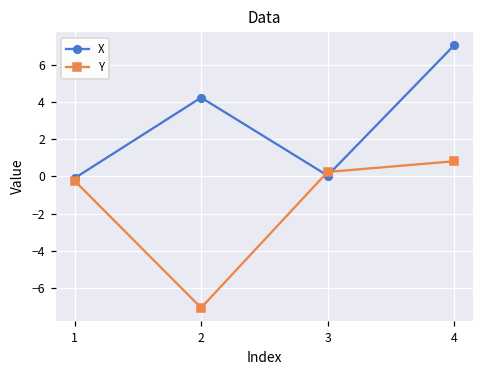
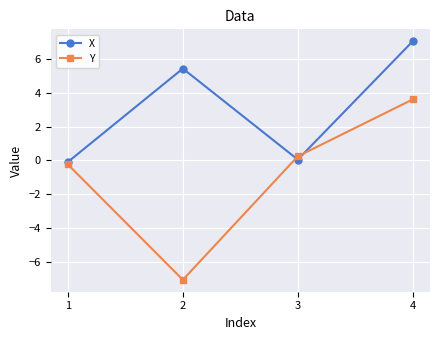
  {
    "X": {
      "1": -0.1,
-     "2": 4.3,
+     "2": 5.4,
      "3": 0.1,
      "4": 7.1
    },
    "Y": {
      "1": -0.2,
      "2": -7.1,
      "3": 0.2,
-     "4": 0.8
+     "4": 3.6
    }
  }
